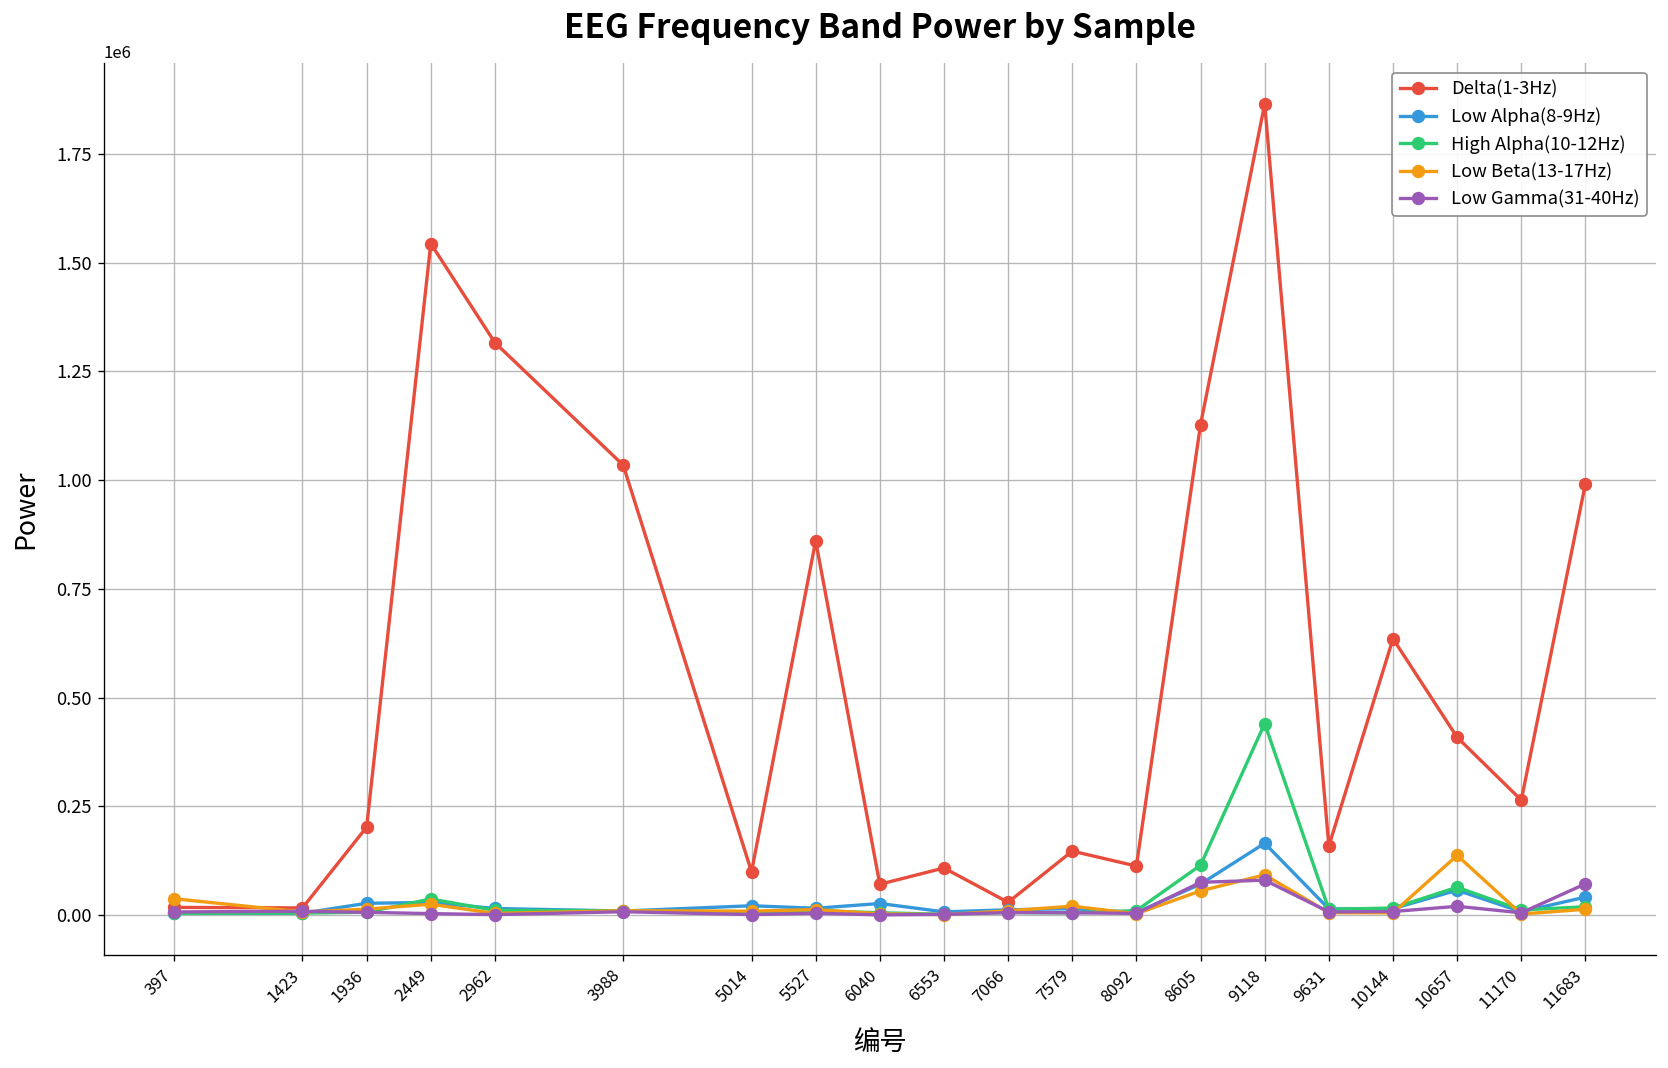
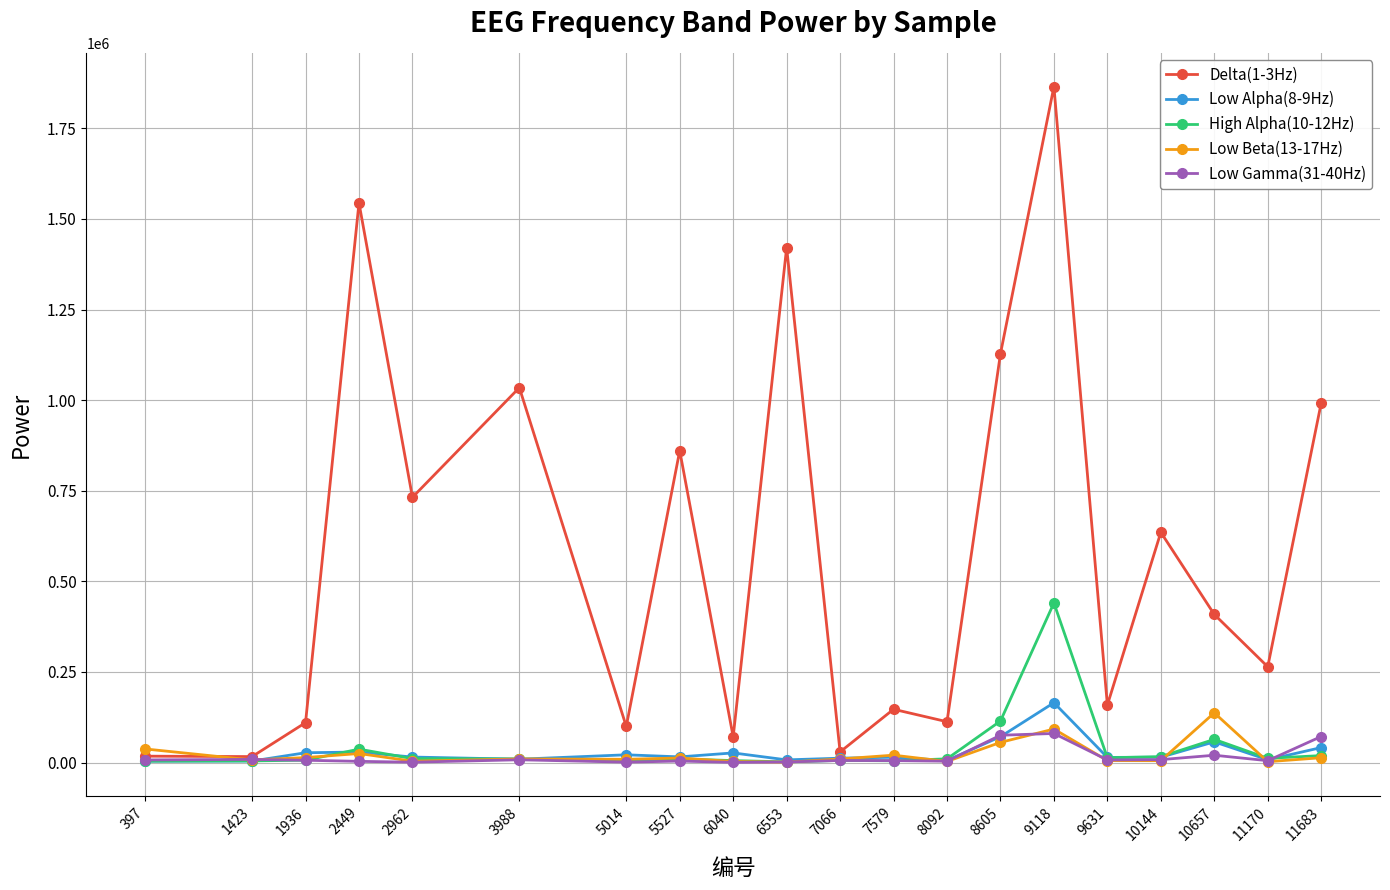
  {
    "Delta(1-3Hz)": {
      "397": 20000,
      "1423": 20000,
-     "1936": 200000,
+     "1936": 110000,
      "2449": 1540000,
-     "2962": 1320000,
+     "2962": 730000,
      "3988": 1030000,
      "5014": 100000,
      "5527": 860000,
      "6040": 70000,
-     "6553": 110000,
+     "6553": 1420000,
      "7066": 30000,
      "7579": 150000,
      "8092": 110000,
      "8605": 1130000,
      "9118": 1870000,
      "9631": 160000,
      "10144": 640000,
      "10657": 410000,
      "11170": 260000,
      "11683": 990000
    },
    "Low Alpha(8-9Hz)": {
      "1936": 30000,
      "5014": 20000,
      "6040": 30000,
      "9118": 160000,
      "11683": 40000
    },
    "High Alpha(10-12Hz)": {
      "2449": 40000,
      "8605": 110000,
      "9118": 440000
    },
    "Low Beta(13-17Hz)": {
      "397": 40000,
      "1936": 10000,
      "8605": 60000,
      "9118": 90000,
      "10657": 140000
    },
    "Low Gamma(31-40Hz)": {
      "2449": 0,
      "9118": 80000,
      "10657": 20000,
      "11683": 70000
    }
  }
